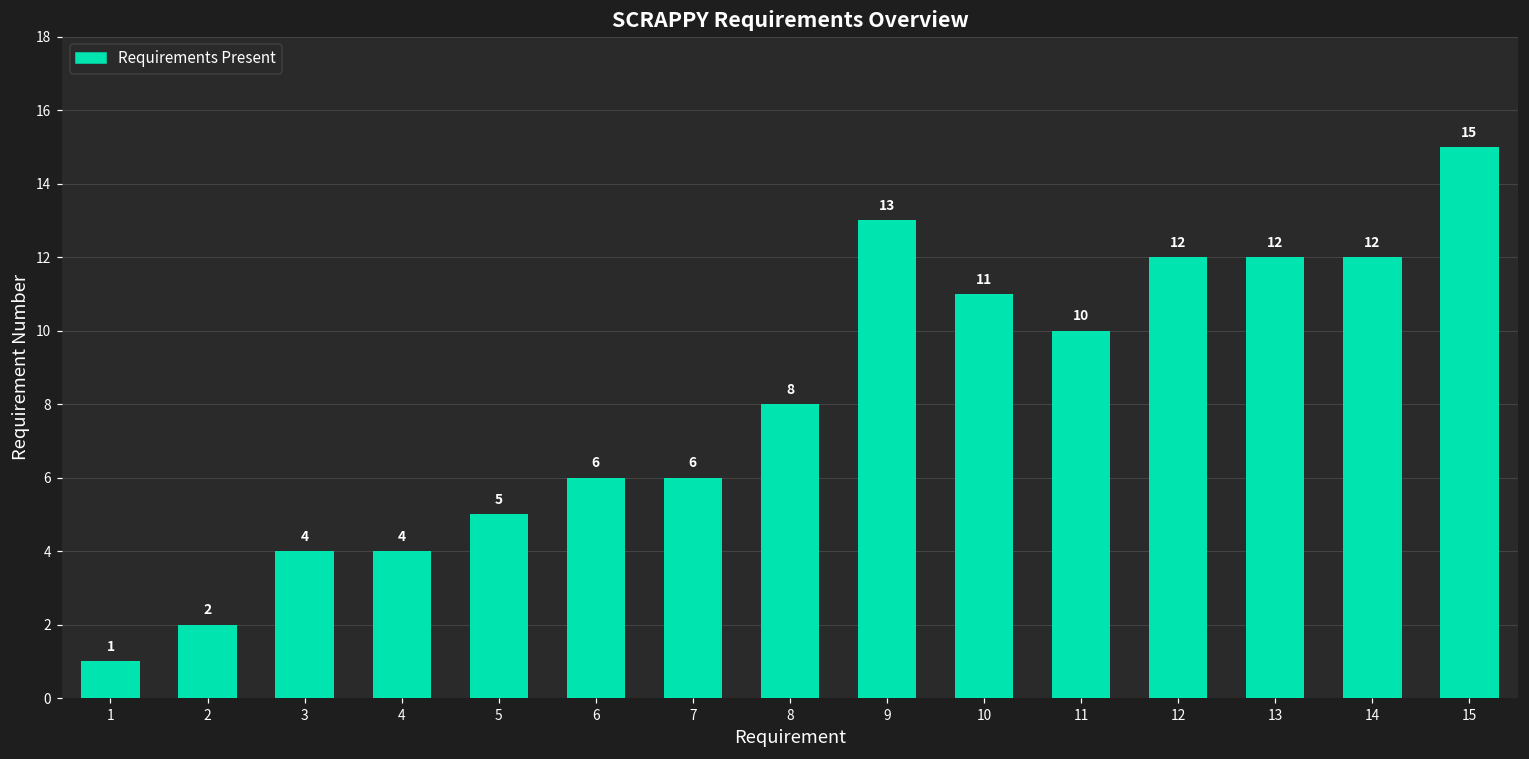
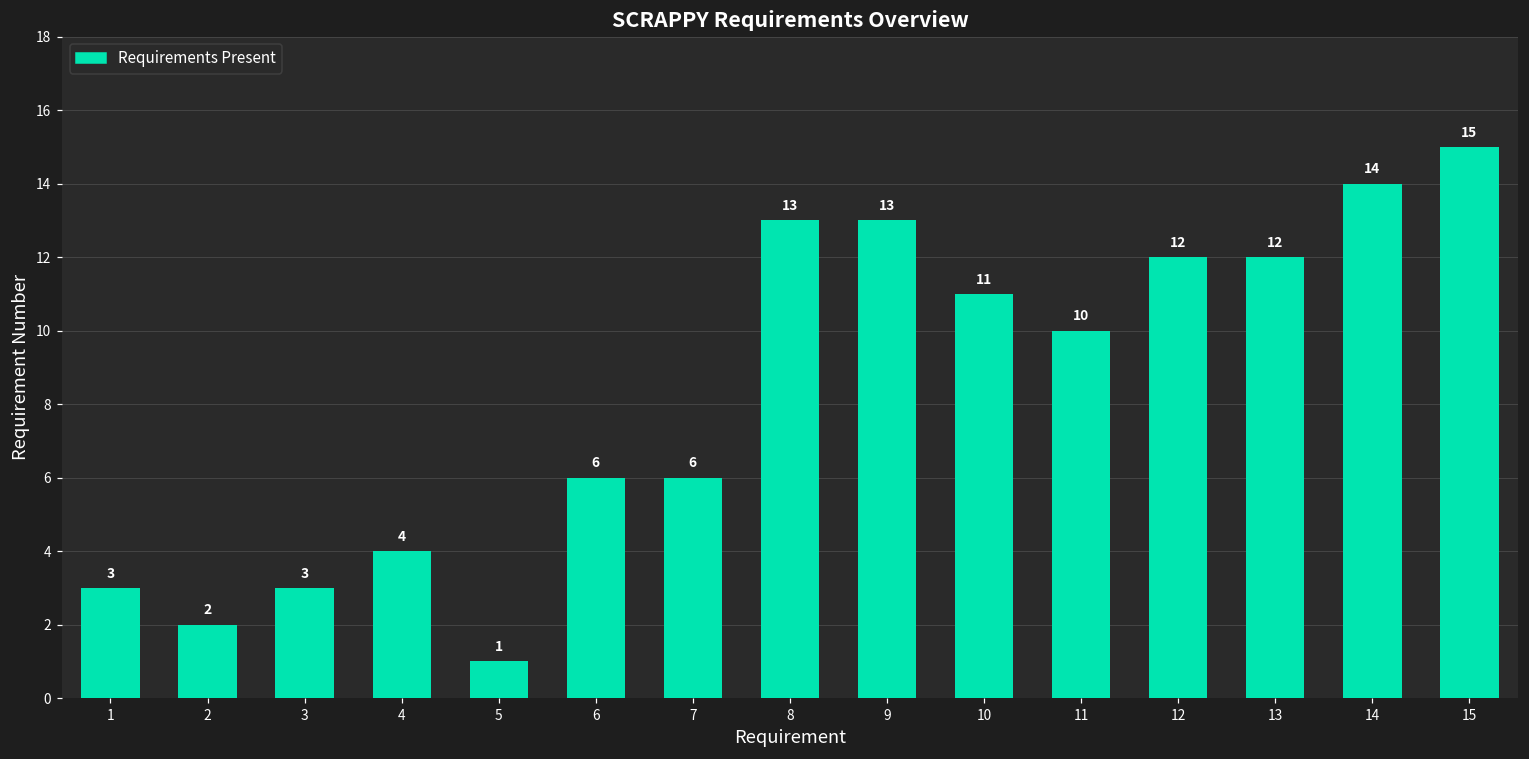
  {
-   "1": 1,
+   "1": 3,
    "2": 2,
-   "3": 4,
+   "3": 3,
    "4": 4,
-   "5": 5,
+   "5": 1,
    "6": 6,
    "7": 6,
-   "8": 8,
+   "8": 13,
    "9": 13,
    "10": 11,
    "11": 10,
    "12": 12,
    "13": 12,
-   "14": 12,
+   "14": 14,
    "15": 15
  }
